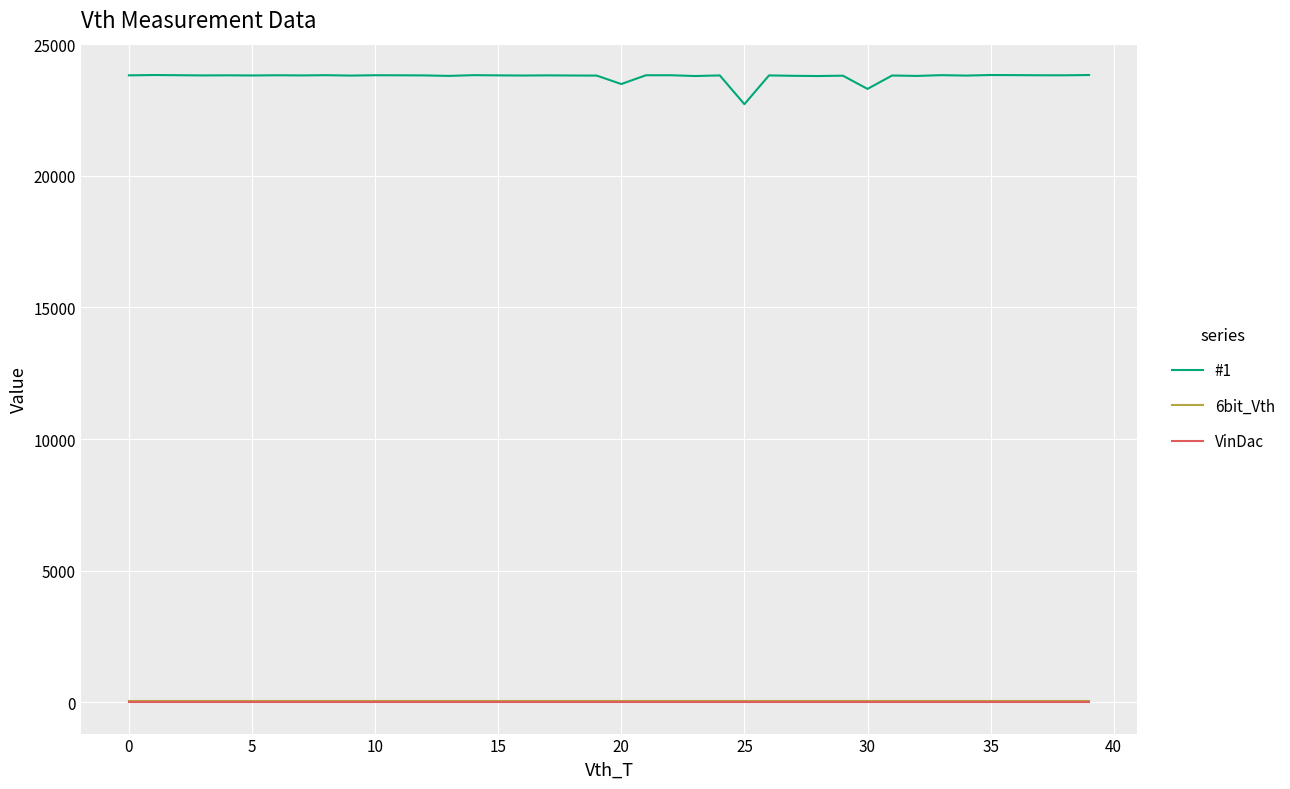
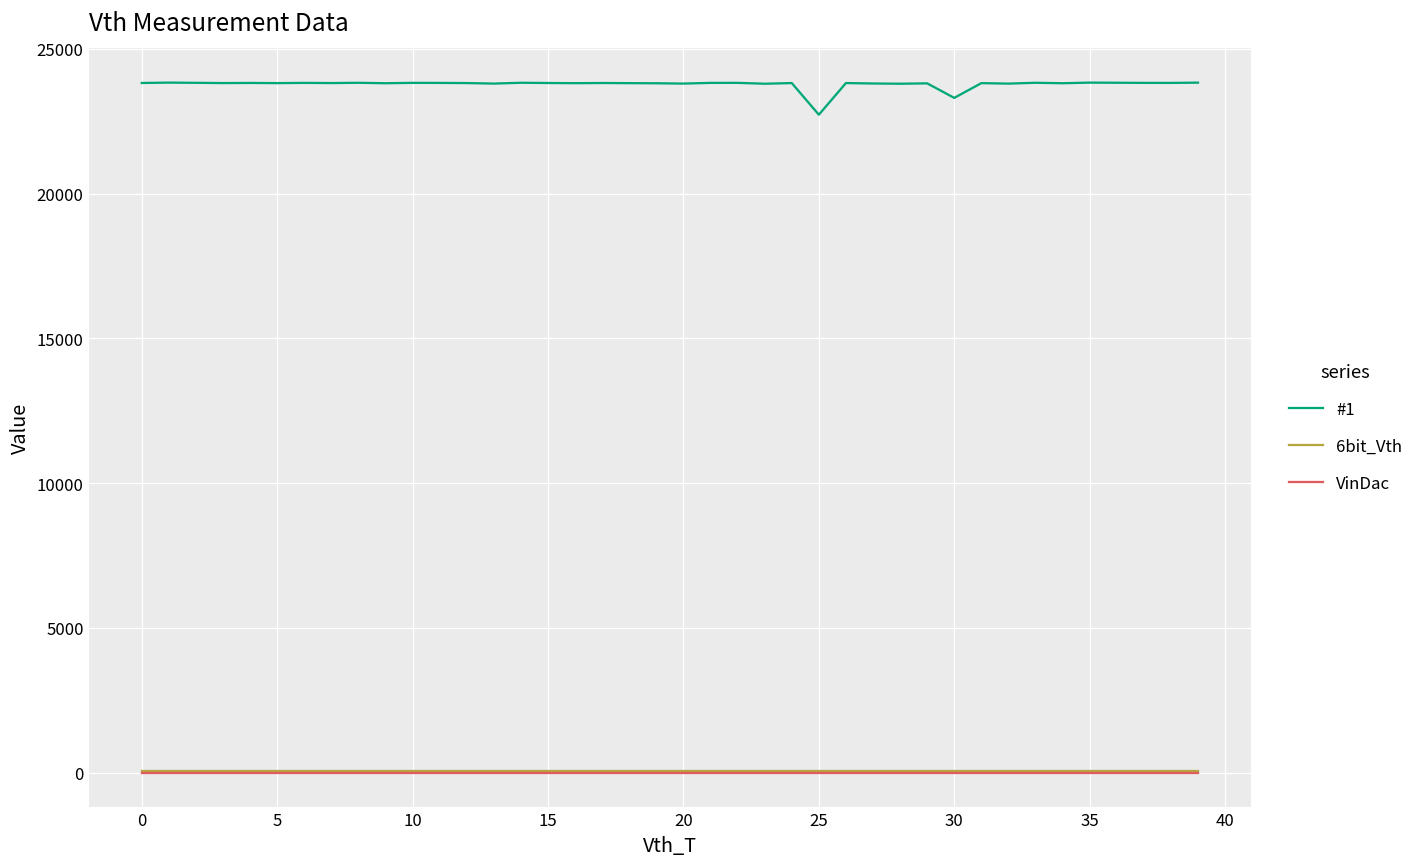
  {
    "#1": {
      "0": 23800,
      "5": 23800,
      "10": 23800,
      "15": 23800,
-     "20": 23500,
+     "20": 23800,
      "25": 22700,
      "30": 23300,
      "35": 23800
    }
  }
